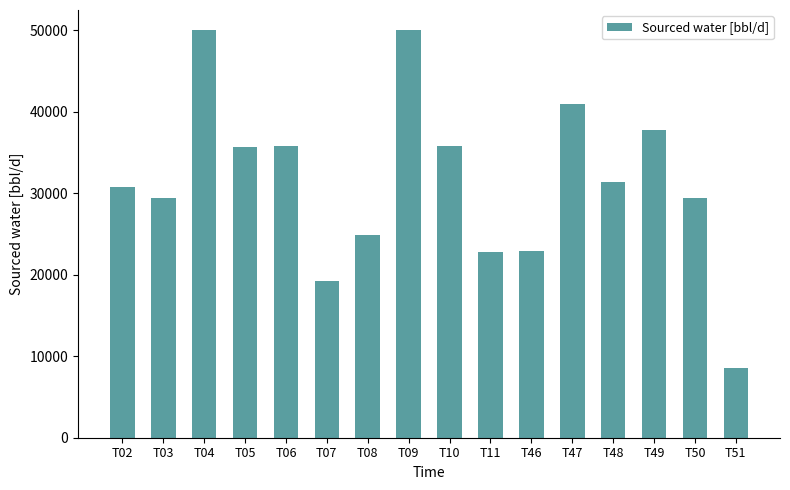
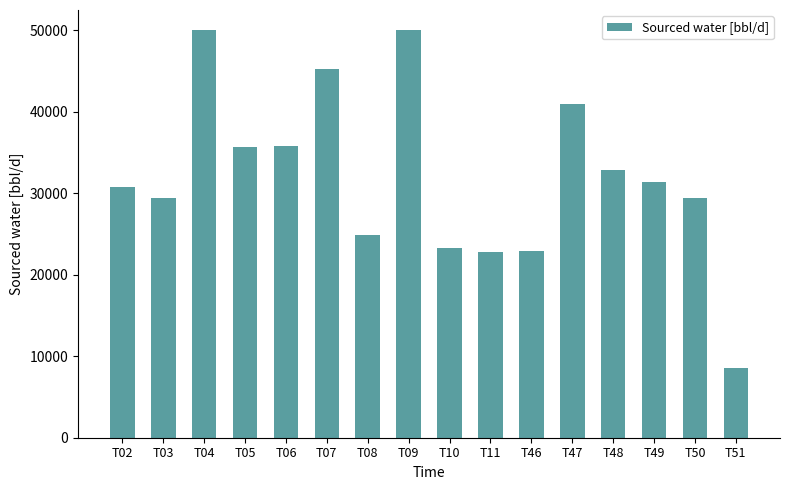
  {
    "T02": 31000,
    "T03": 29000,
    "T04": 50000,
    "T05": 36000,
    "T06": 36000,
-   "T07": 19000,
+   "T07": 45000,
    "T08": 25000,
    "T09": 50000,
-   "T10": 36000,
+   "T10": 23000,
    "T11": 23000,
    "T46": 23000,
    "T47": 41000,
-   "T48": 31000,
-   "T49": 38000,
+   "T48": 33000,
+   "T49": 31000,
    "T50": 29000,
    "T51": 9000
  }
